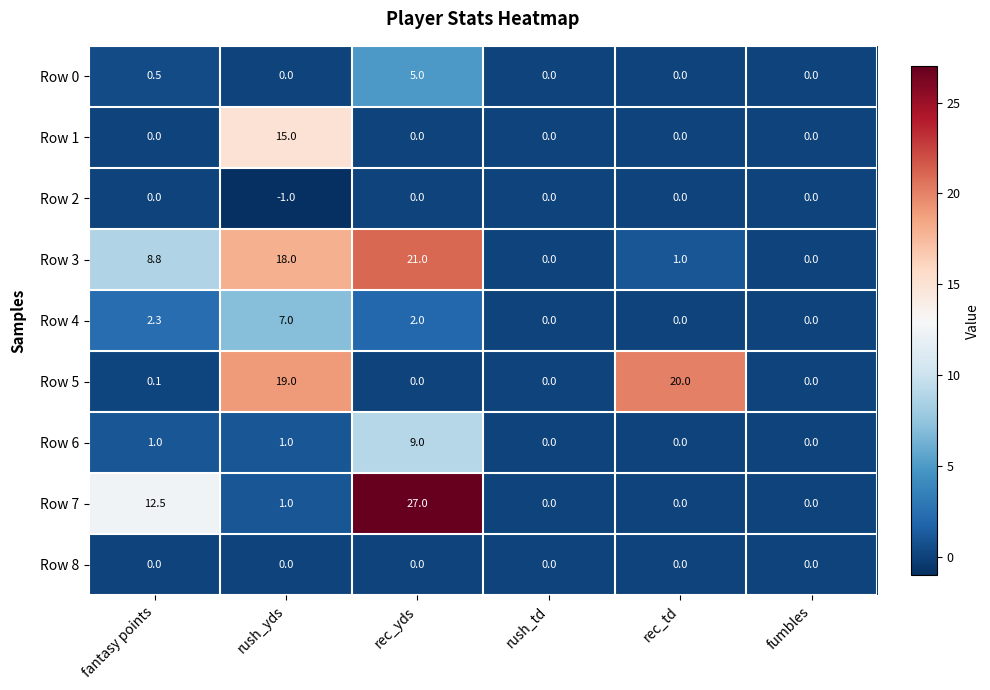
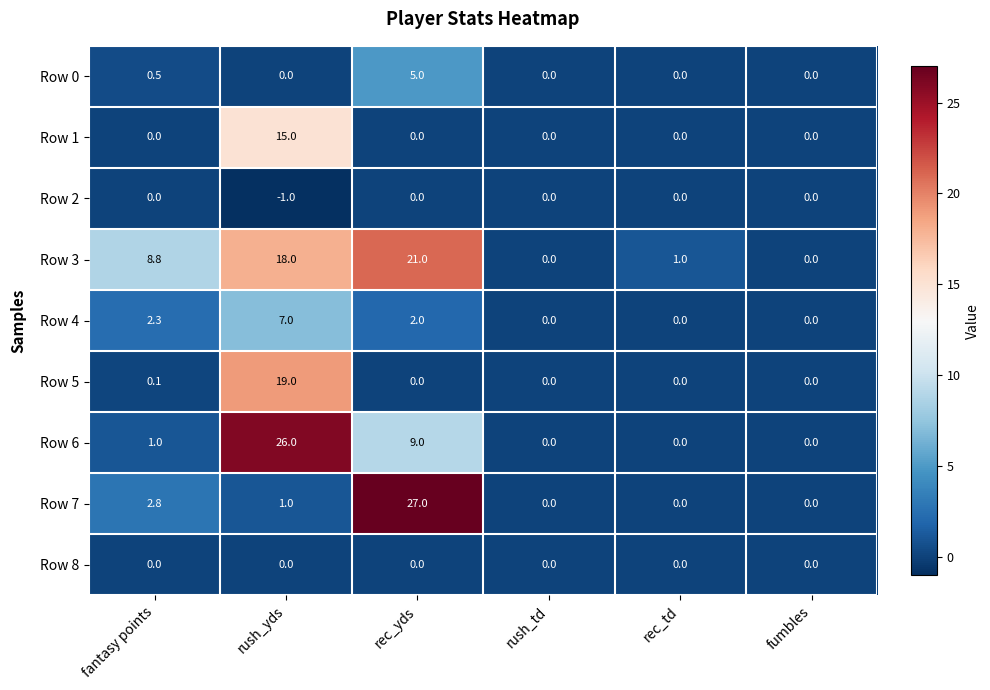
  {
    "Row 0": {
      "fantasy points": 0.5,
      "rush_yds": 0.0,
      "rec_yds": 5.0,
      "rush_td": 0.0,
      "rec_td": 0.0,
      "fumbles": 0.0
    },
    "Row 1": {
      "fantasy points": 0.0,
      "rush_yds": 15.0,
      "rec_yds": 0.0,
      "rush_td": 0.0,
      "rec_td": 0.0,
      "fumbles": 0.0
    },
    "Row 2": {
      "fantasy points": 0.0,
      "rush_yds": -1.0,
      "rec_yds": 0.0,
      "rush_td": 0.0,
      "rec_td": 0.0,
      "fumbles": 0.0
    },
    "Row 3": {
      "fantasy points": 8.8,
      "rush_yds": 18.0,
      "rec_yds": 21.0,
      "rush_td": 0.0,
      "rec_td": 1.0,
      "fumbles": 0.0
    },
    "Row 4": {
      "fantasy points": 2.3,
      "rush_yds": 7.0,
      "rec_yds": 2.0,
      "rush_td": 0.0,
      "rec_td": 0.0,
      "fumbles": 0.0
    },
    "Row 5": {
      "fantasy points": 0.1,
      "rush_yds": 19.0,
      "rec_yds": 0.0,
      "rush_td": 0.0,
-     "rec_td": 20.0,
+     "rec_td": 0.0,
      "fumbles": 0.0
    },
    "Row 6": {
      "fantasy points": 1.0,
-     "rush_yds": 1.0,
+     "rush_yds": 26.0,
      "rec_yds": 9.0,
      "rush_td": 0.0,
      "rec_td": 0.0,
      "fumbles": 0.0
    },
    "Row 7": {
-     "fantasy points": 12.5,
+     "fantasy points": 2.8,
      "rush_yds": 1.0,
      "rec_yds": 27.0,
      "rush_td": 0.0,
      "rec_td": 0.0,
      "fumbles": 0.0
    },
    "Row 8": {
      "fantasy points": 0.0,
      "rush_yds": 0.0,
      "rec_yds": 0.0,
      "rush_td": 0.0,
      "rec_td": 0.0,
      "fumbles": 0.0
    }
  }
